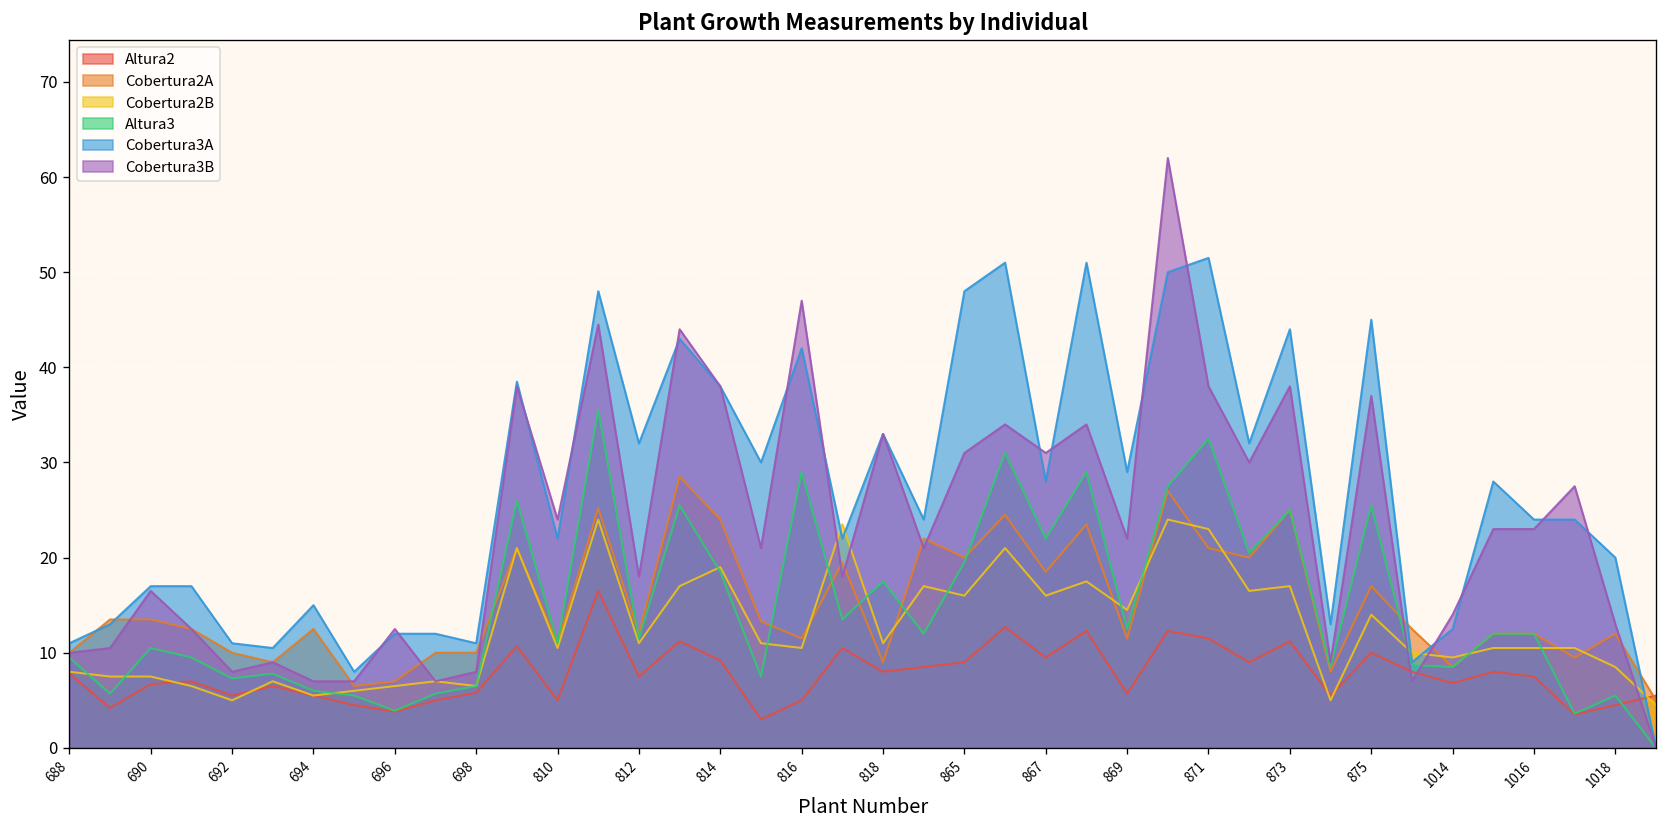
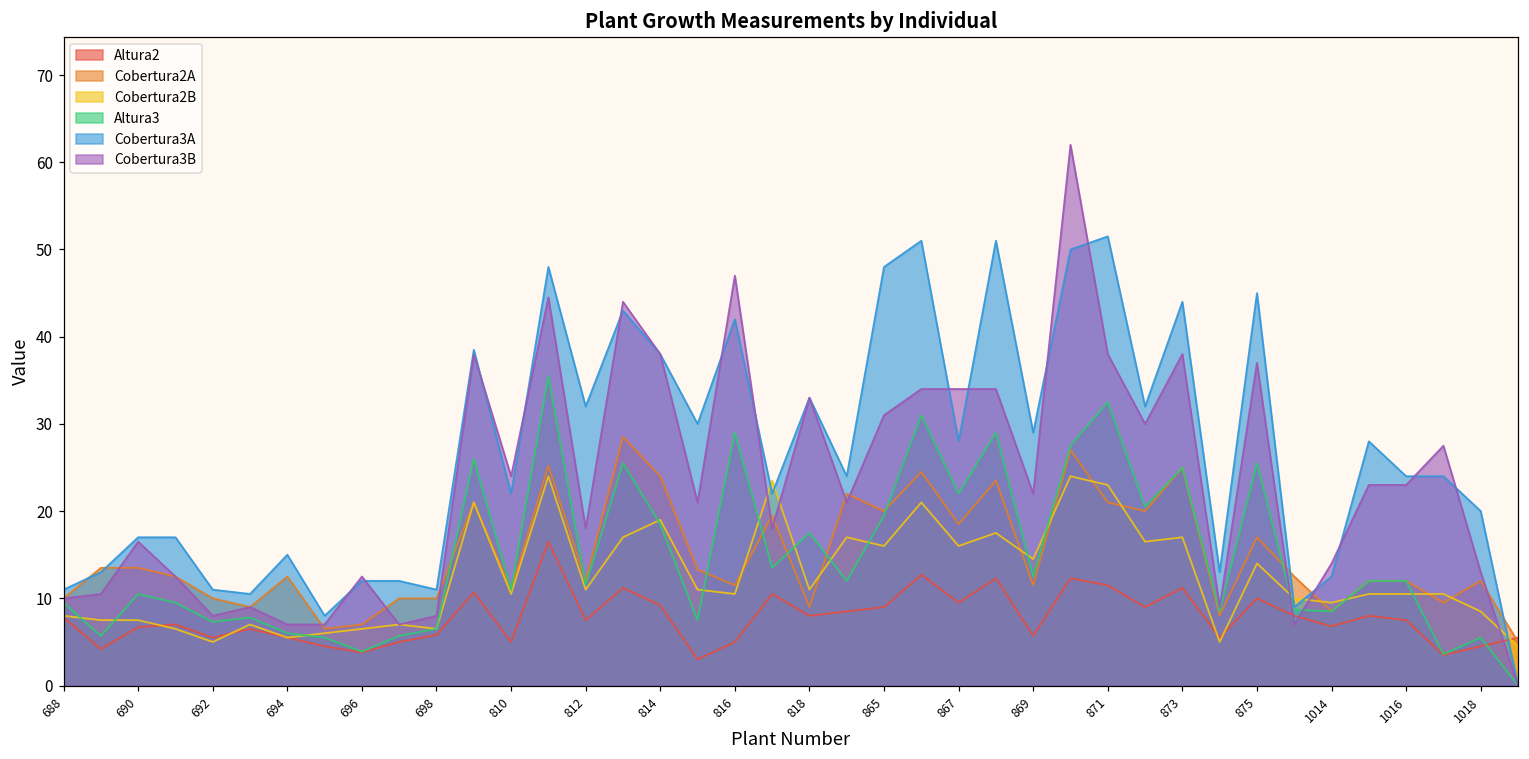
  {
    "Cobertura2B": {
      "690": 8,
      "692": 5,
      "696": 7,
      "810": 11,
      "812": 11,
      "814": 19,
      "816": 11,
      "818": 11,
      "865": 16,
      "867": 16,
      "869": 15,
      "871": 23,
      "873": 17,
      "875": 14,
      "1014": 10,
      "1016": 11,
      "1018": 9
    },
    "Altura3": {
      "688": 10,
      "690": 11,
      "692": 7,
      "694": 6,
      "812": 12,
      "814": 19,
      "816": 29,
      "818": 18,
      "865": 20,
      "867": 22,
      "869": 13,
      "871": 33,
      "875": 26,
      "1018": 6
    },
    "Cobertura3A": {
      "688": 11,
      "690": 17,
      "692": 11,
      "694": 15,
      "696": 12,
      "698": 11,
      "810": 22,
      "812": 32,
      "816": 42,
      "865": 48,
      "867": 28,
      "869": 29,
      "871": 52,
      "873": 44,
      "875": 45,
      "1014": 13,
      "1016": 24,
      "1018": 20
    },
    "Cobertura3B": {
      "690": 17,
      "692": 8,
      "694": 7,
      "696": 13,
      "698": 8,
      "810": 24,
      "812": 18,
      "816": 47,
      "865": 31,
-     "867": 31,
+     "867": 34,
      "869": 22,
      "871": 38,
      "873": 38,
      "875": 37,
      "1014": 14,
      "1016": 23,
      "1018": 13
    }
  }
